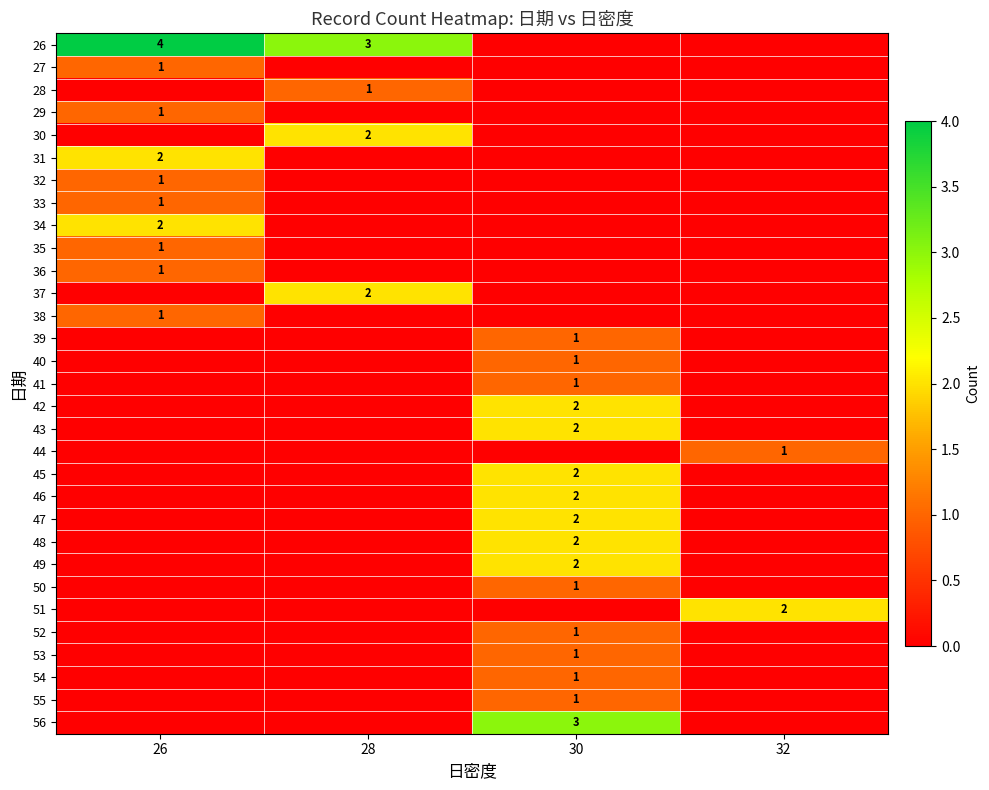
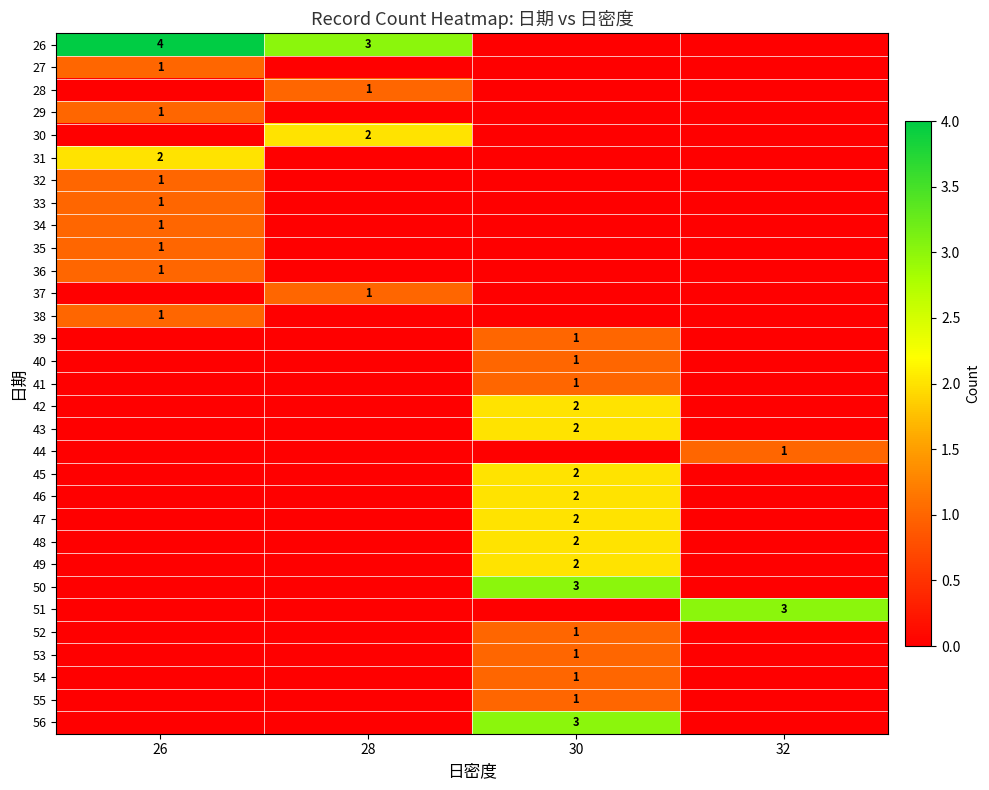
  {
    "26": {
      "26": 4,
      "28": 3
    },
    "27": {
      "26": 1
    },
    "28": {
      "28": 1
    },
    "29": {
      "26": 1
    },
    "30": {
      "28": 2
    },
    "31": {
      "26": 2
    },
    "32": {
      "26": 1
    },
    "33": {
      "26": 1
    },
    "34": {
-     "26": 2
+     "26": 1
    },
    "35": {
      "26": 1
    },
    "36": {
      "26": 1
    },
    "37": {
-     "28": 2
+     "28": 1
    },
    "38": {
      "26": 1
    },
    "39": {
      "30": 1
    },
    "40": {
      "30": 1
    },
    "41": {
      "30": 1
    },
    "42": {
      "30": 2
    },
    "43": {
      "30": 2
    },
    "44": {
      "32": 1
    },
    "45": {
      "30": 2
    },
    "46": {
      "30": 2
    },
    "47": {
      "30": 2
    },
    "48": {
      "30": 2
    },
    "49": {
      "30": 2
    },
    "50": {
-     "30": 1
+     "30": 3
    },
    "51": {
-     "32": 2
+     "32": 3
    },
    "52": {
      "30": 1
    },
    "53": {
      "30": 1
    },
    "54": {
      "30": 1
    },
    "55": {
      "30": 1
    },
    "56": {
      "30": 3
    }
  }
